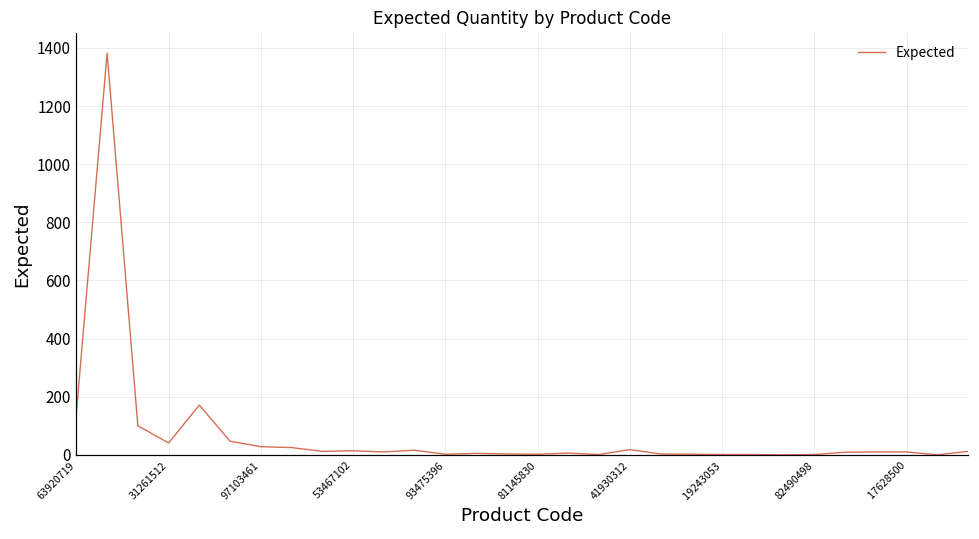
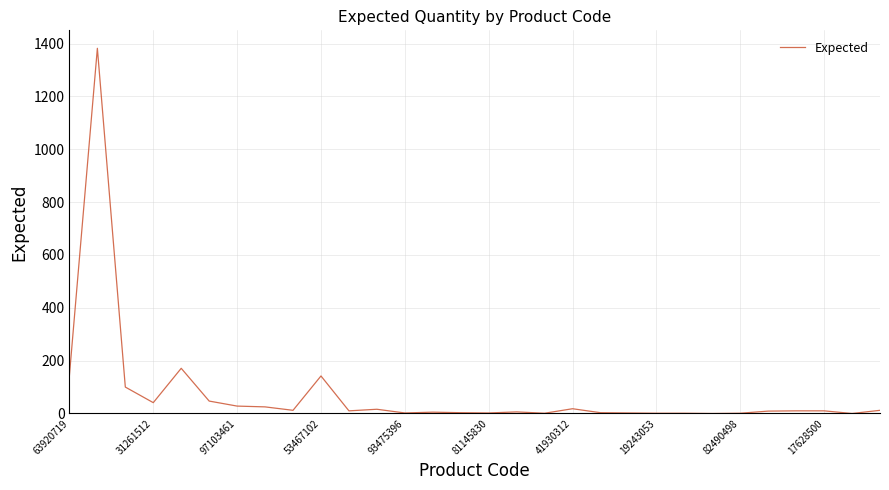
  {
    "63920719": 140,
    "31261512": 40,
-   "53467102": 10,
+   "53467102": 140,
    "81145830": 0,
    "19243053": 0
  }
